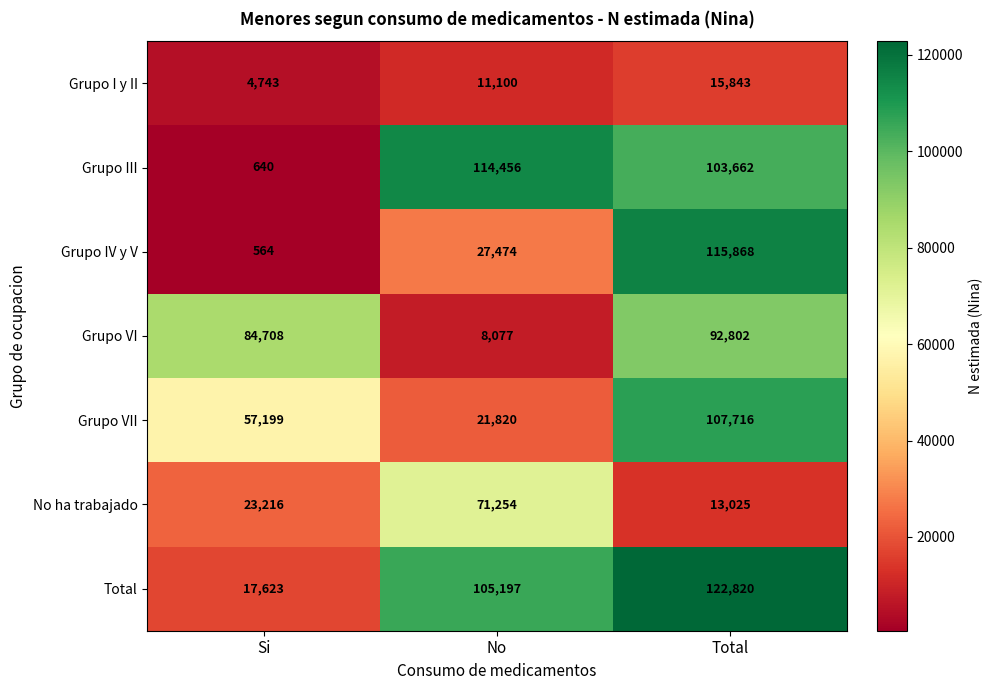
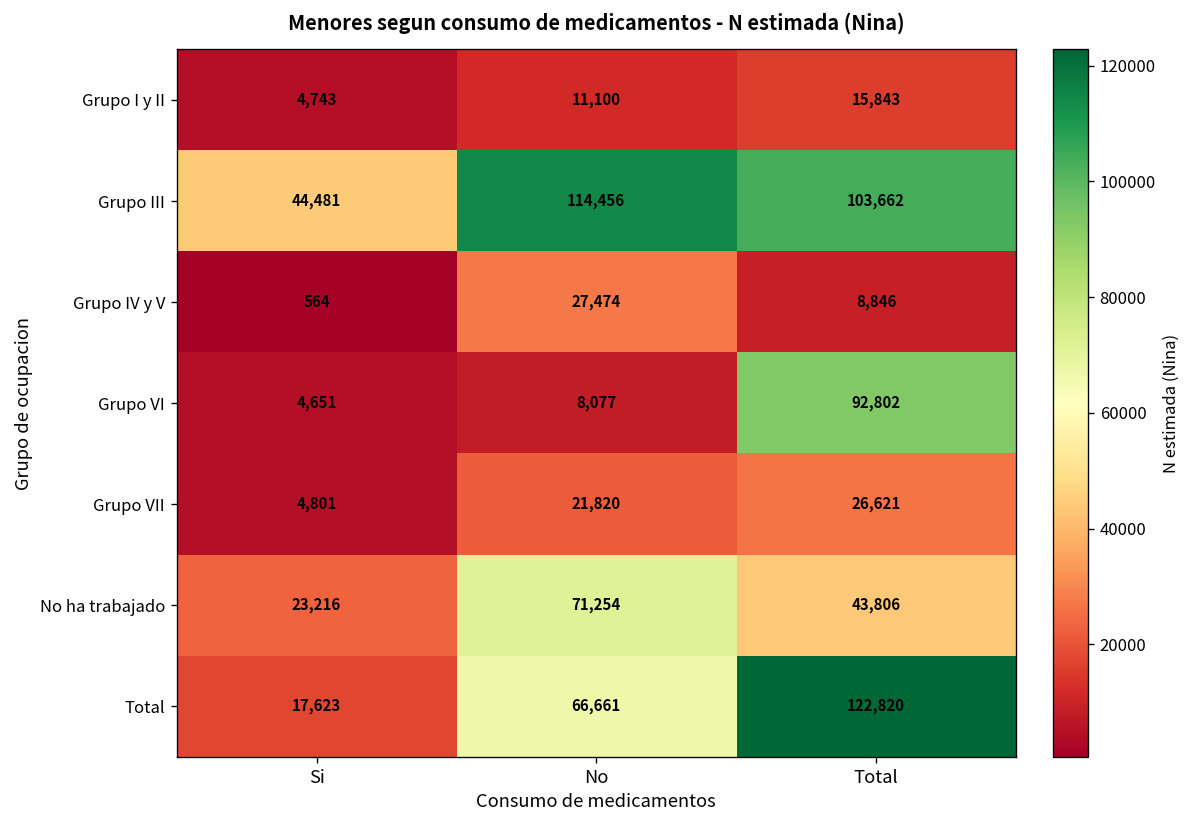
  {
    "Grupo I y II": {
      "Si": "4,743",
      "No": "11,100",
      "Total": "15,843"
    },
    "Grupo III": {
-     "Si": "640",
+     "Si": "44,481",
      "No": "114,456",
      "Total": "103,662"
    },
    "Grupo IV y V": {
      "Si": "564",
      "No": "27,474",
-     "Total": "115,868"
+     "Total": "8,846"
    },
    "Grupo VI": {
-     "Si": "84,708",
+     "Si": "4,651",
      "No": "8,077",
      "Total": "92,802"
    },
    "Grupo VII": {
-     "Si": "57,199",
+     "Si": "4,801",
      "No": "21,820",
-     "Total": "107,716"
+     "Total": "26,621"
    },
    "No ha trabajado": {
      "Si": "23,216",
      "No": "71,254",
-     "Total": "13,025"
+     "Total": "43,806"
    },
    "Total": {
      "Si": "17,623",
-     "No": "105,197",
+     "No": "66,661",
      "Total": "122,820"
    }
  }
